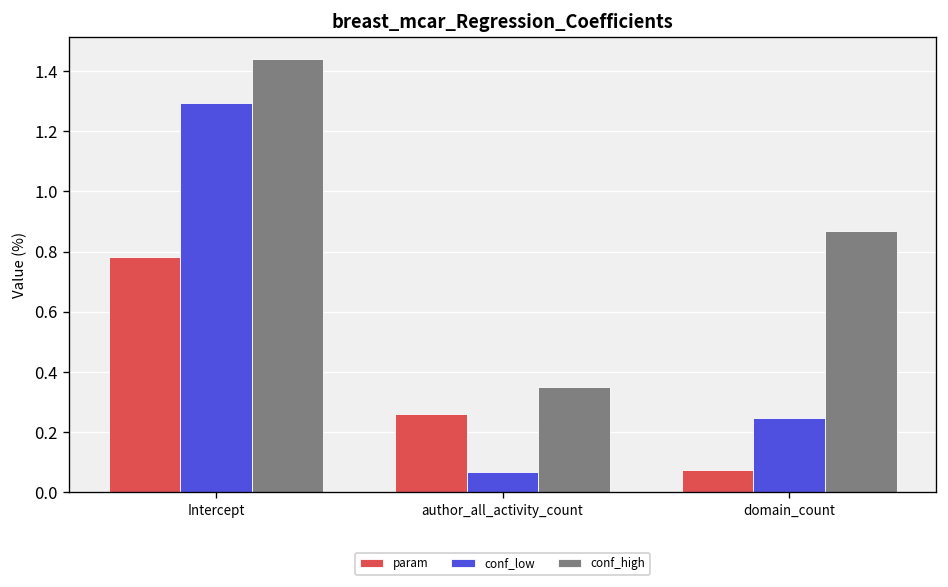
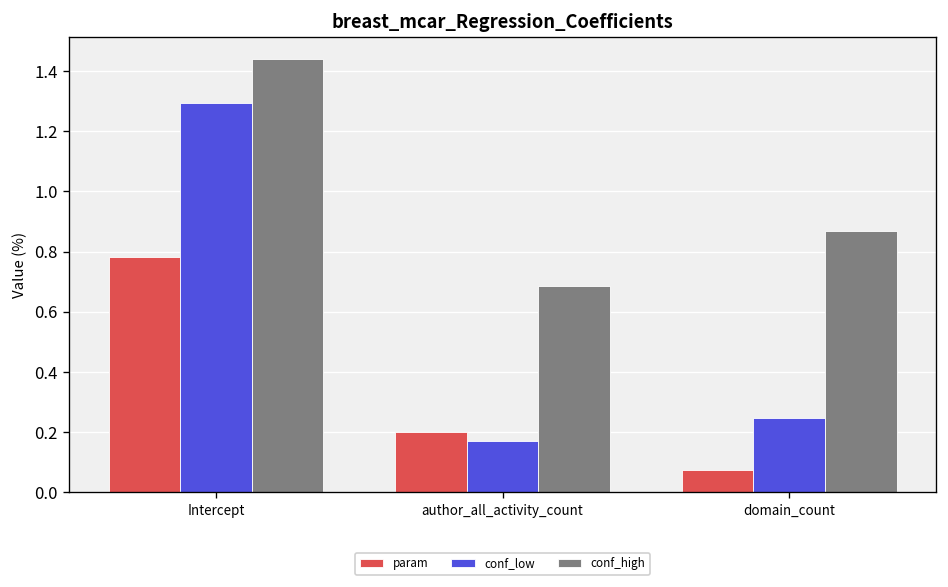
  {
    "param": {
      "Intercept": 0.78,
-     "author_all_activity_count": 0.26,
+     "author_all_activity_count": 0.20,
      "domain_count": 0.07
    },
    "conf_low": {
      "Intercept": 1.30,
-     "author_all_activity_count": 0.07,
+     "author_all_activity_count": 0.17,
      "domain_count": 0.25
    },
    "conf_high": {
      "Intercept": 1.44,
-     "author_all_activity_count": 0.35,
+     "author_all_activity_count": 0.69,
      "domain_count": 0.87
    }
  }
